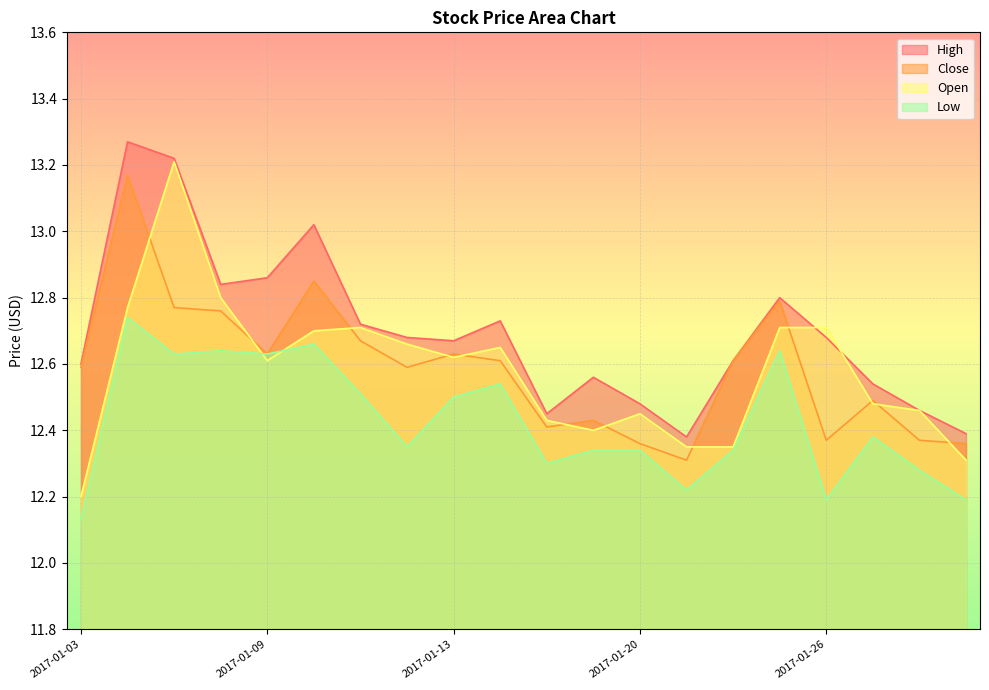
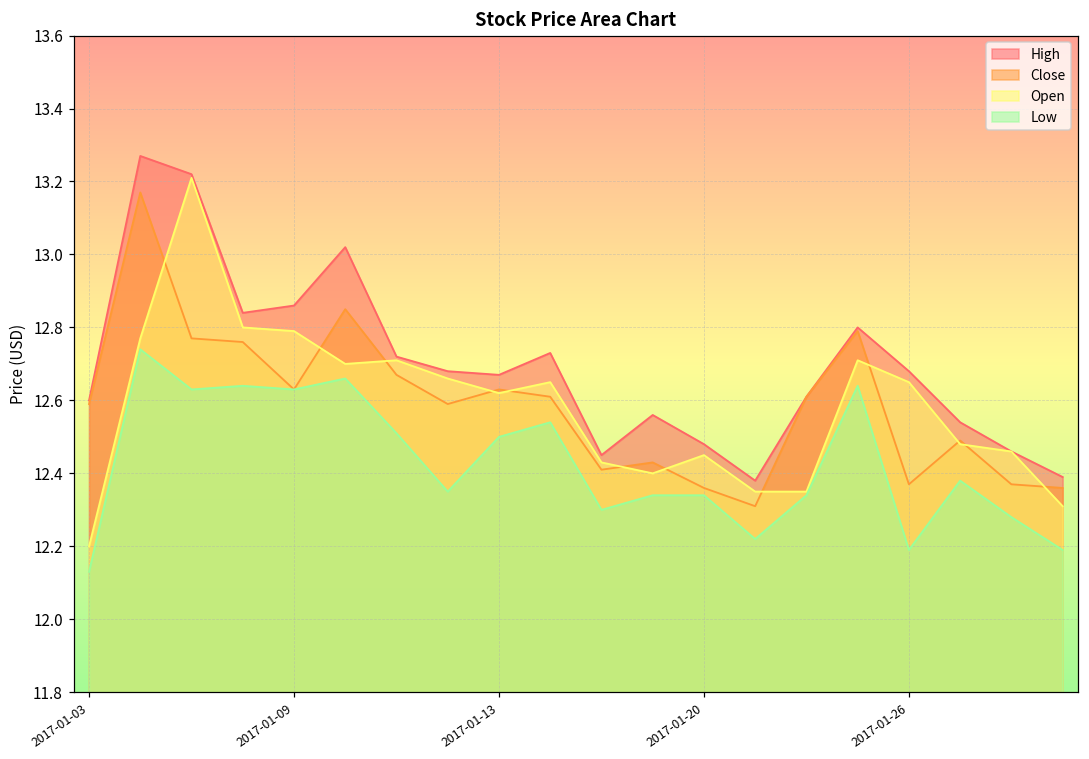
  {
    "Open": {
      "2017-01-03": 12.20,
-     "2017-01-09": 12.61,
+     "2017-01-09": 12.79,
      "2017-01-13": 12.62,
      "2017-01-20": 12.45,
-     "2017-01-26": 12.71
+     "2017-01-26": 12.65
    },
    "Low": {
      "2017-01-03": 12.13,
      "2017-01-13": 12.50,
      "2017-01-20": 12.34,
      "2017-01-26": 12.19
    }
  }
